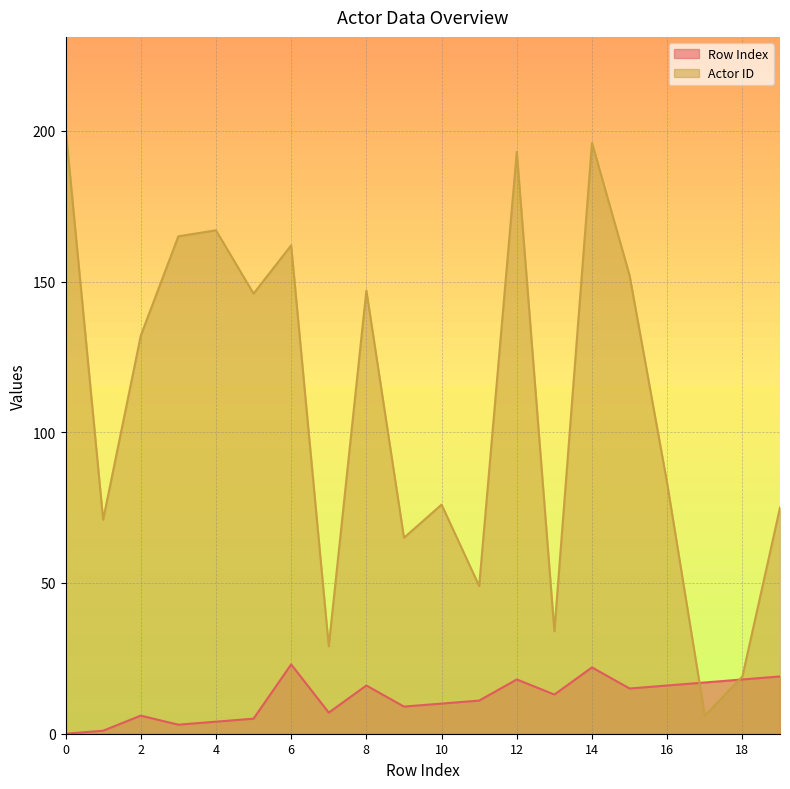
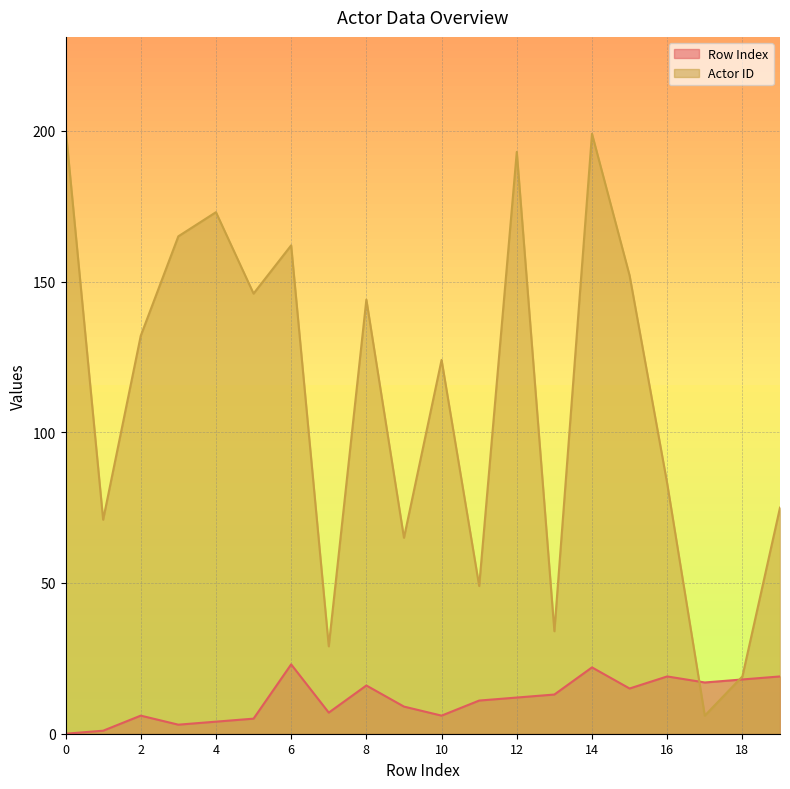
  {
    "Row Index": {
      "0": 0,
      "2": 6,
      "4": 4,
      "6": 23,
      "8": 16,
-     "10": 10,
-     "12": 18,
+     "10": 6,
+     "12": 12,
      "14": 22,
-     "16": 16,
+     "16": 19,
      "18": 18
    },
    "Actor ID": {
      "0": 201,
      "2": 132,
-     "4": 167,
+     "4": 173,
      "6": 162,
-     "8": 147,
-     "10": 76,
+     "8": 144,
+     "10": 124,
      "12": 193,
-     "14": 196,
+     "14": 199,
      "16": 83,
      "18": 19
    }
  }
